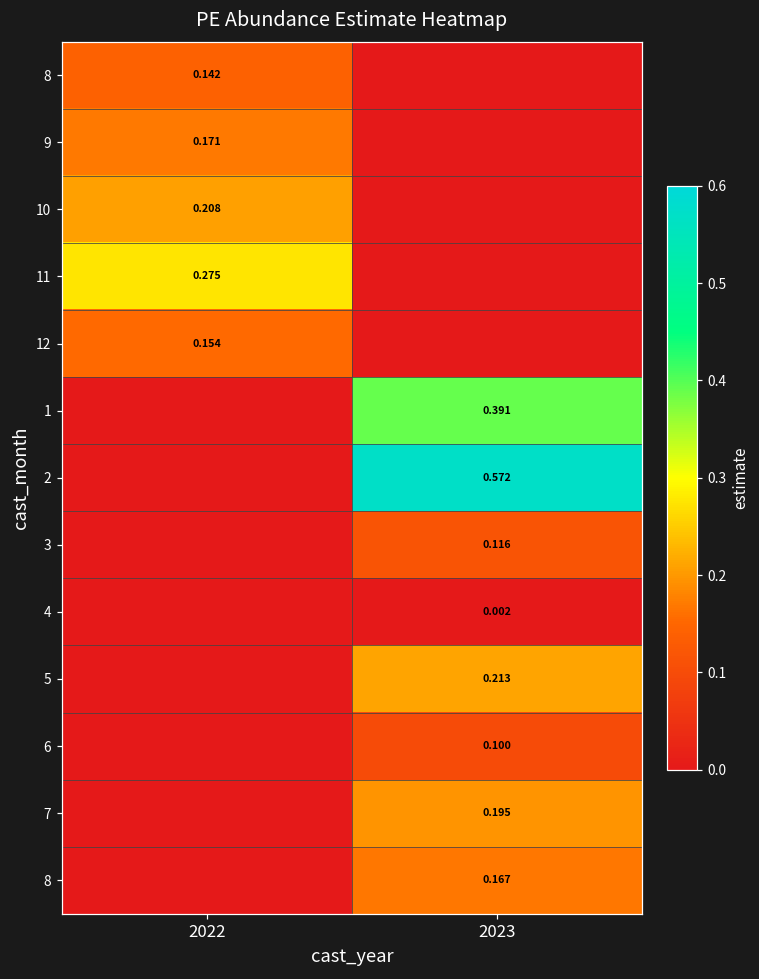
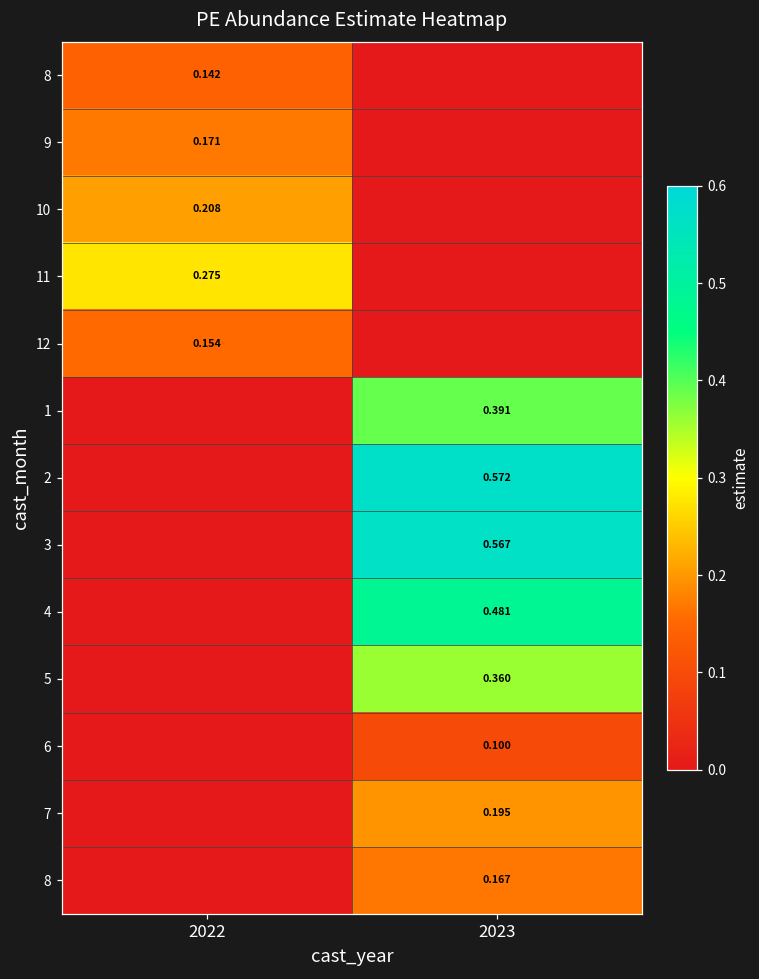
  {
    "9": {
      "2022": 0.171
    },
    "10": {
      "2022": 0.208
    },
    "11": {
      "2022": 0.275
    },
    "12": {
      "2022": 0.154
    },
    "1": {
      "2023": 0.391
    },
    "2": {
      "2023": 0.572
    },
    "3": {
-     "2023": 0.116
+     "2023": 0.567
    },
    "4": {
-     "2023": 0.002
+     "2023": 0.481
    },
    "5": {
-     "2023": 0.213
+     "2023": 0.360
    },
    "6": {
      "2023": 0.100
    },
    "7": {
      "2023": 0.195
    }
  }
